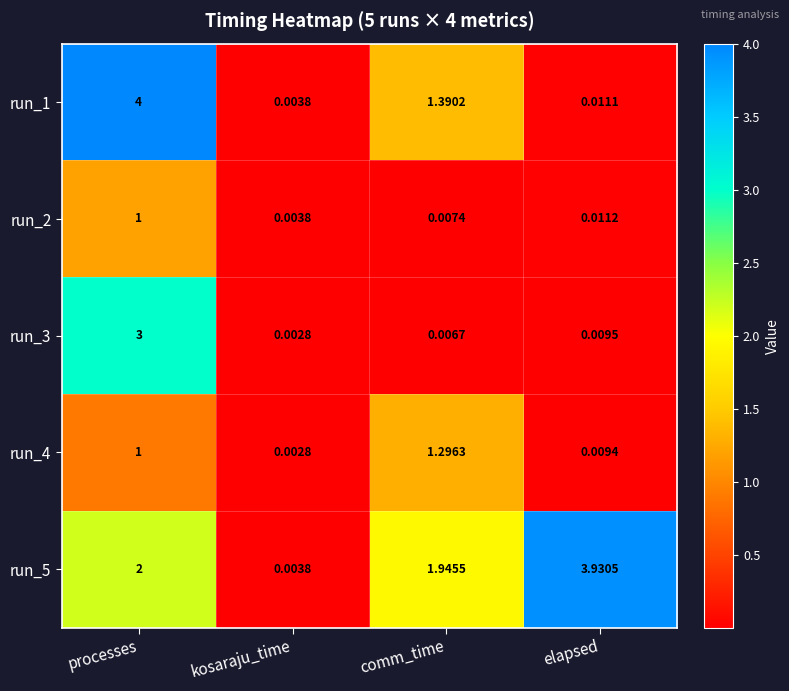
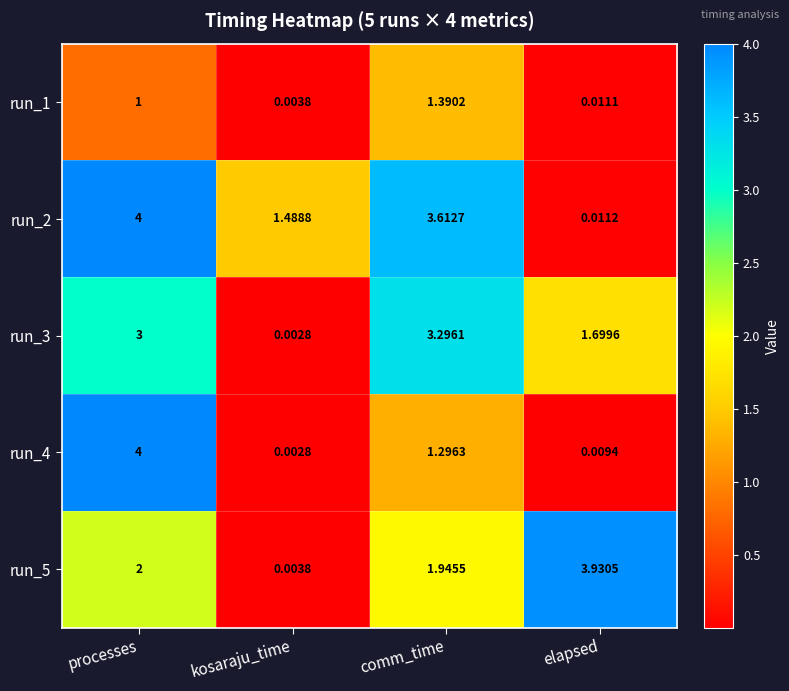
  {
    "run_1": {
-     "processes": 4,
+     "processes": 1,
      "kosaraju_time": 0.0038,
      "comm_time": 1.3902,
      "elapsed": 0.0111
    },
    "run_2": {
-     "processes": 1,
-     "kosaraju_time": 0.0038,
-     "comm_time": 0.0074,
+     "processes": 4,
+     "kosaraju_time": 1.4888,
+     "comm_time": 3.6127,
      "elapsed": 0.0112
    },
    "run_3": {
      "processes": 3,
      "kosaraju_time": 0.0028,
-     "comm_time": 0.0067,
-     "elapsed": 0.0095
+     "comm_time": 3.2961,
+     "elapsed": 1.6996
    },
    "run_4": {
-     "processes": 1,
+     "processes": 4,
      "kosaraju_time": 0.0028,
      "comm_time": 1.2963,
      "elapsed": 0.0094
    },
    "run_5": {
      "processes": 2,
      "kosaraju_time": 0.0038,
      "comm_time": 1.9455,
      "elapsed": 3.9305
    }
  }
